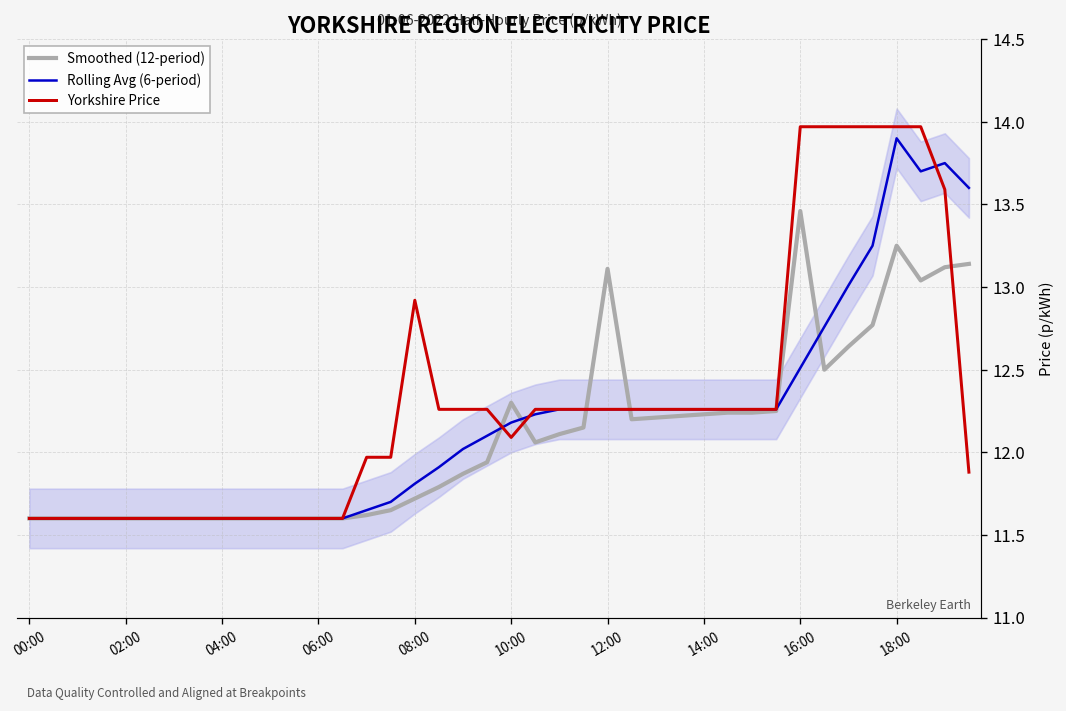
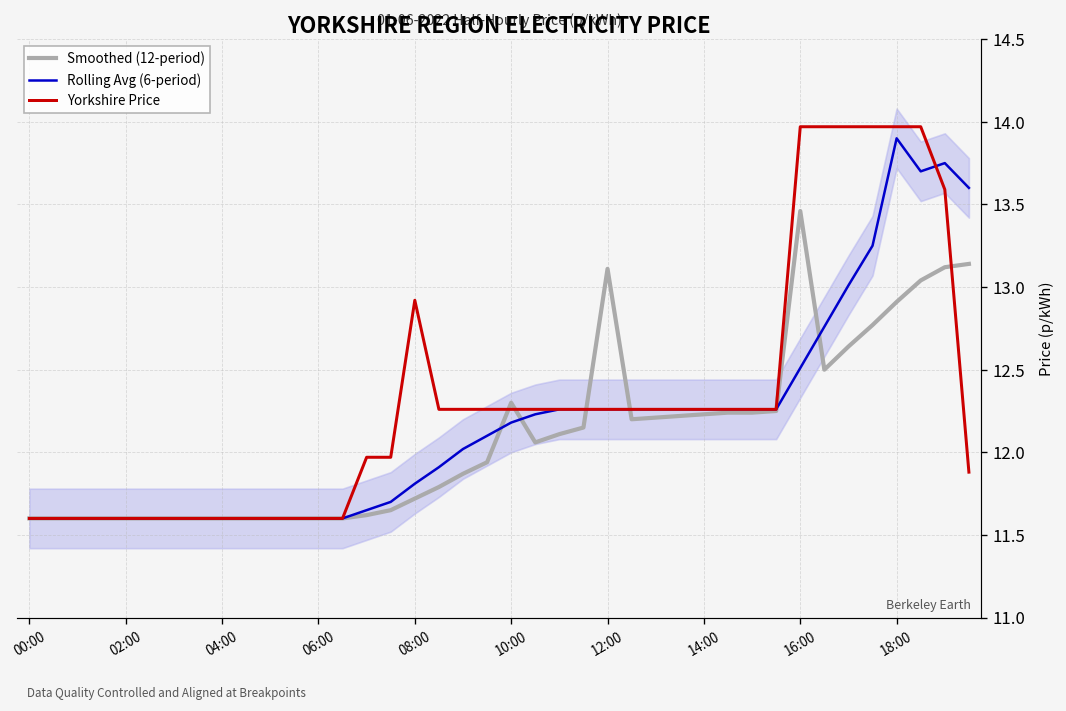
  {
    "Smoothed (12-period)": {
      "08:00": 11.72,
      "10:00": 12.30,
      "12:00": 13.11,
      "14:00": 12.23,
      "16:00": 13.46,
-     "18:00": 13.25
+     "18:00": 12.91
    },
    "Rolling Avg (6-period)": {
      "08:00": 11.81,
      "10:00": 12.18,
      "16:00": 12.51,
      "18:00": 13.90
    },
    "Yorkshire Price": {
      "08:00": 12.92,
-     "10:00": 12.09,
+     "10:00": 12.26,
      "16:00": 13.97,
      "18:00": 13.97
    }
  }
